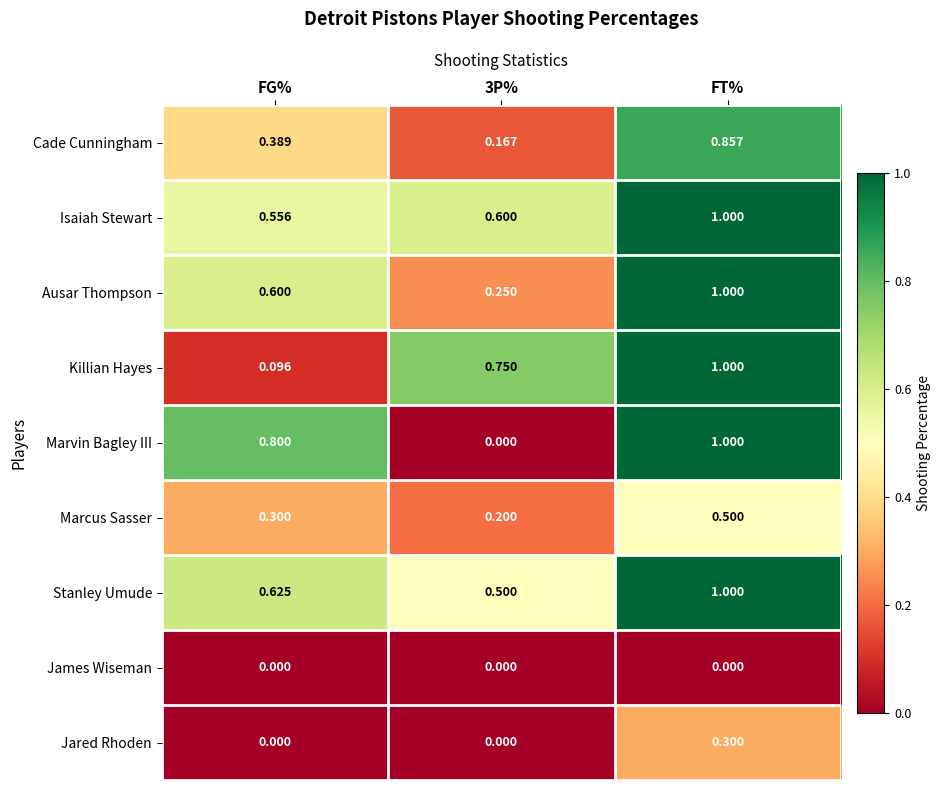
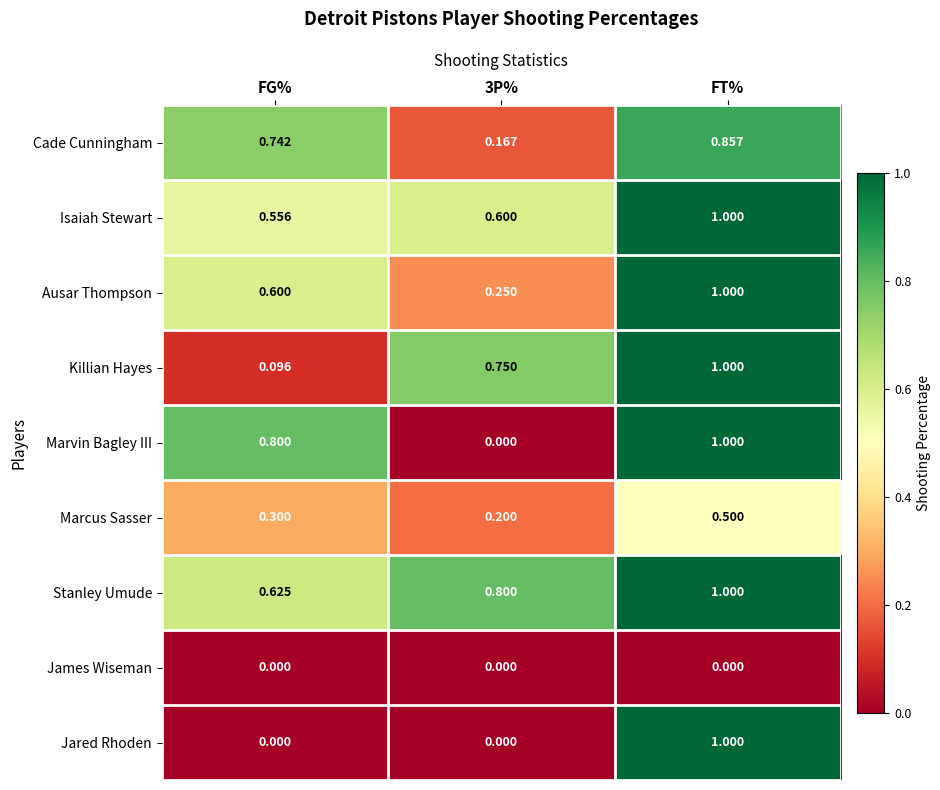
  {
    "Cade Cunningham": {
-     "FG%": 0.389,
+     "FG%": 0.742,
      "3P%": 0.167,
      "FT%": 0.857
    },
    "Isaiah Stewart": {
      "FG%": 0.556,
      "3P%": 0.600,
      "FT%": 1.000
    },
    "Ausar Thompson": {
      "FG%": 0.600,
      "3P%": 0.250,
      "FT%": 1.000
    },
    "Killian Hayes": {
      "FG%": 0.096,
      "3P%": 0.750,
      "FT%": 1.000
    },
    "Marvin Bagley III": {
      "FG%": 0.800,
      "3P%": 0.000,
      "FT%": 1.000
    },
    "Marcus Sasser": {
      "FG%": 0.300,
      "3P%": 0.200,
      "FT%": 0.500
    },
    "Stanley Umude": {
      "FG%": 0.625,
-     "3P%": 0.500,
+     "3P%": 0.800,
      "FT%": 1.000
    },
    "James Wiseman": {
      "FG%": 0.000,
      "3P%": 0.000,
      "FT%": 0.000
    },
    "Jared Rhoden": {
      "FG%": 0.000,
      "3P%": 0.000,
-     "FT%": 0.300
+     "FT%": 1.000
    }
  }
